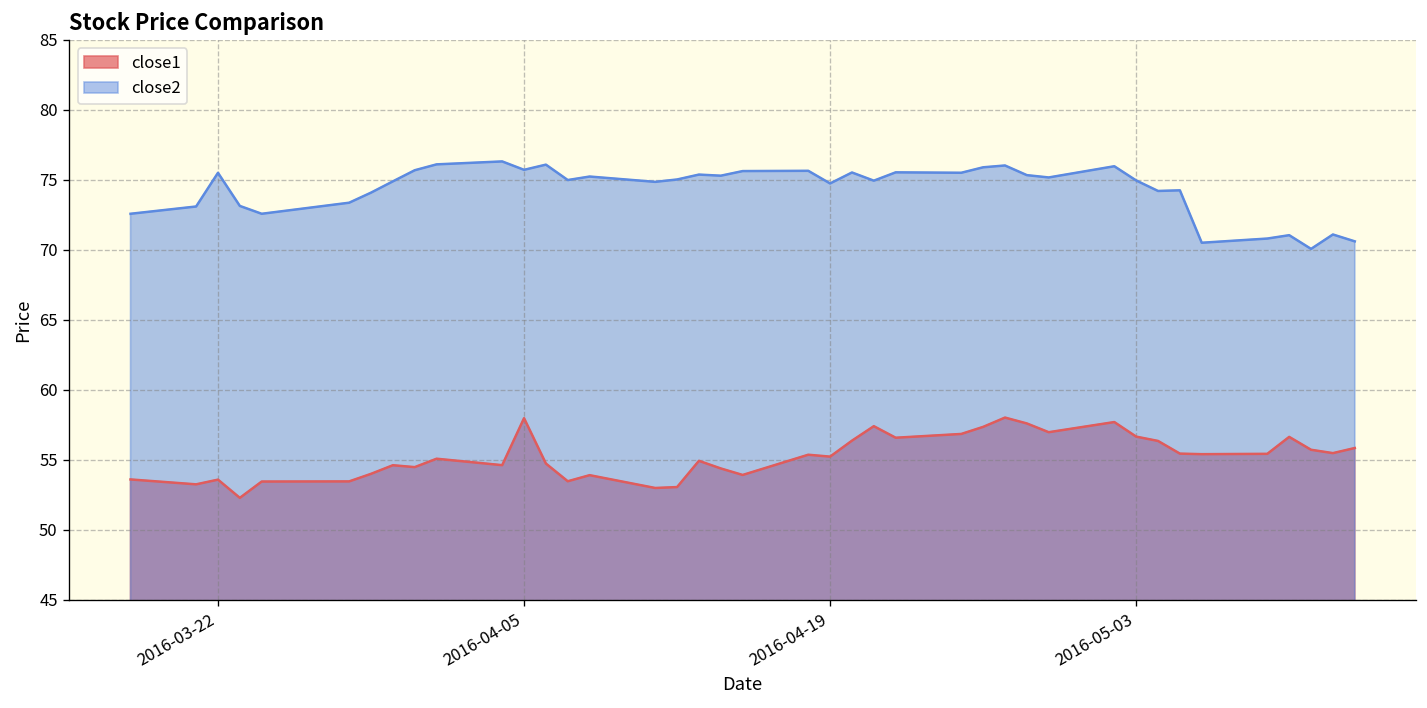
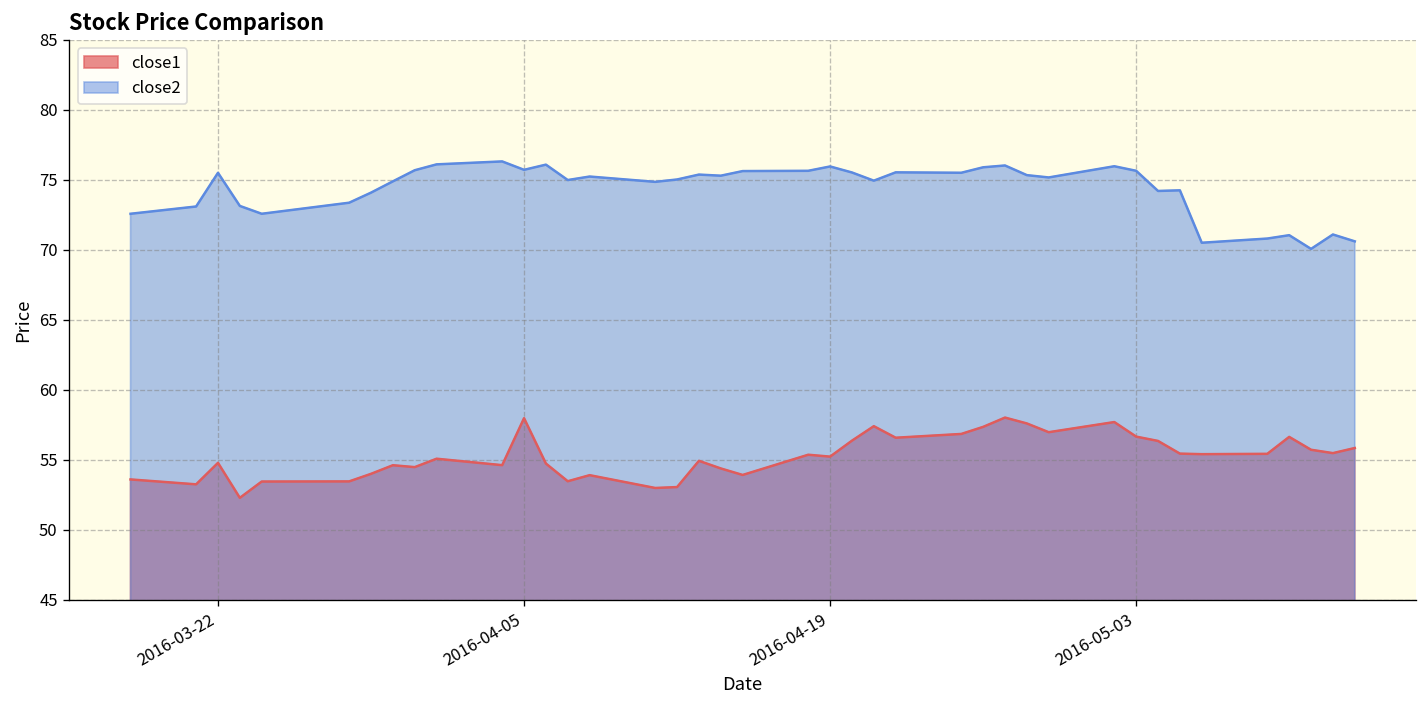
  {
    "close1": {
-     "2016-03-22": 53.6,
+     "2016-03-22": 54.8,
      "2016-04-05": 58.0,
      "2016-04-19": 55.2,
      "2016-05-03": 56.7
    },
    "close2": {
      "2016-03-22": 75.5,
      "2016-04-05": 75.7,
-     "2016-04-19": 74.8,
-     "2016-05-03": 75.0
+     "2016-04-19": 76.0,
+     "2016-05-03": 75.7
    }
  }
